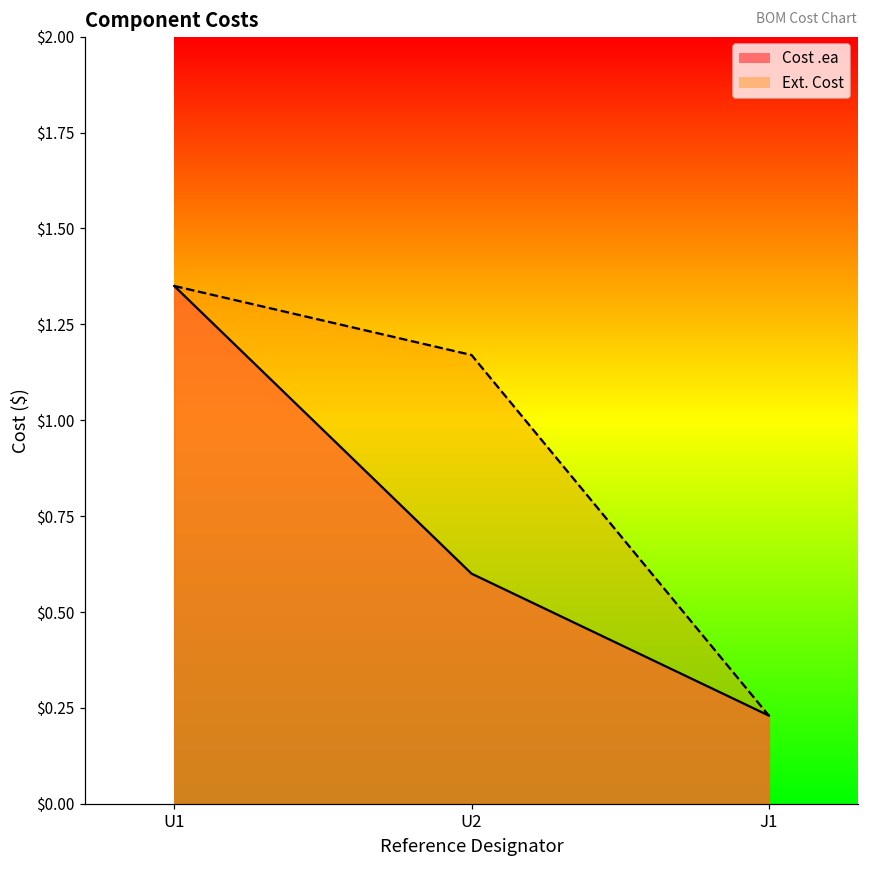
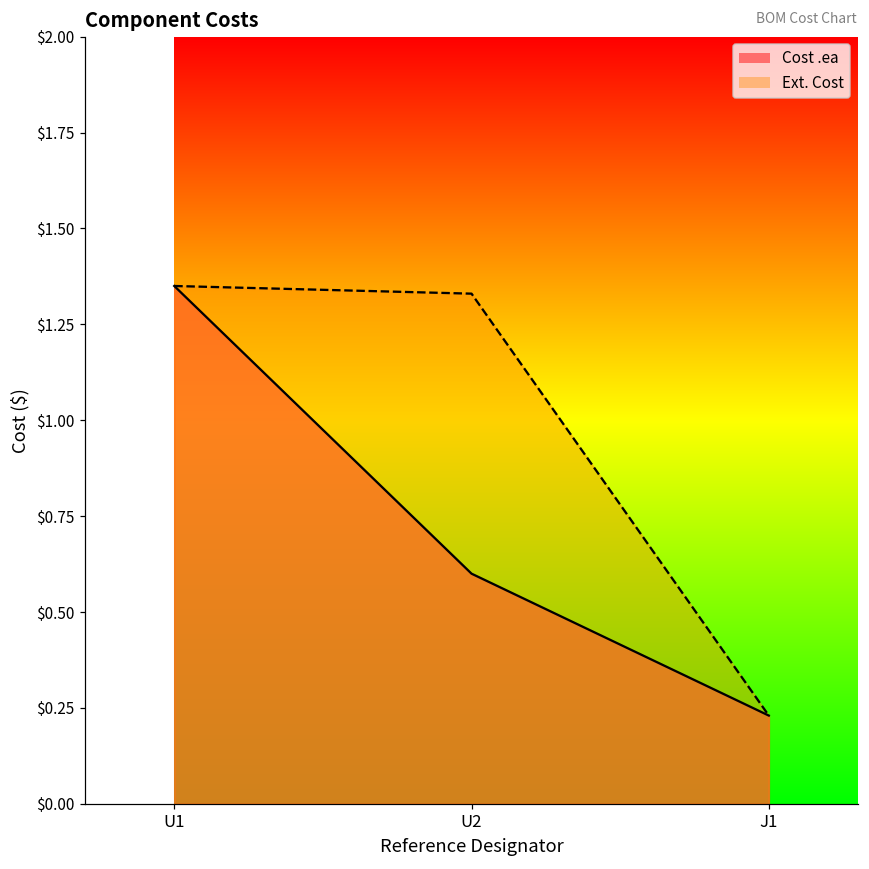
  {
    "Cost .ea": {
      "U2": "$0.60"
    },
    "Ext. Cost": {
-     "U2": "$1.17"
+     "U2": "$1.33"
    }
  }
